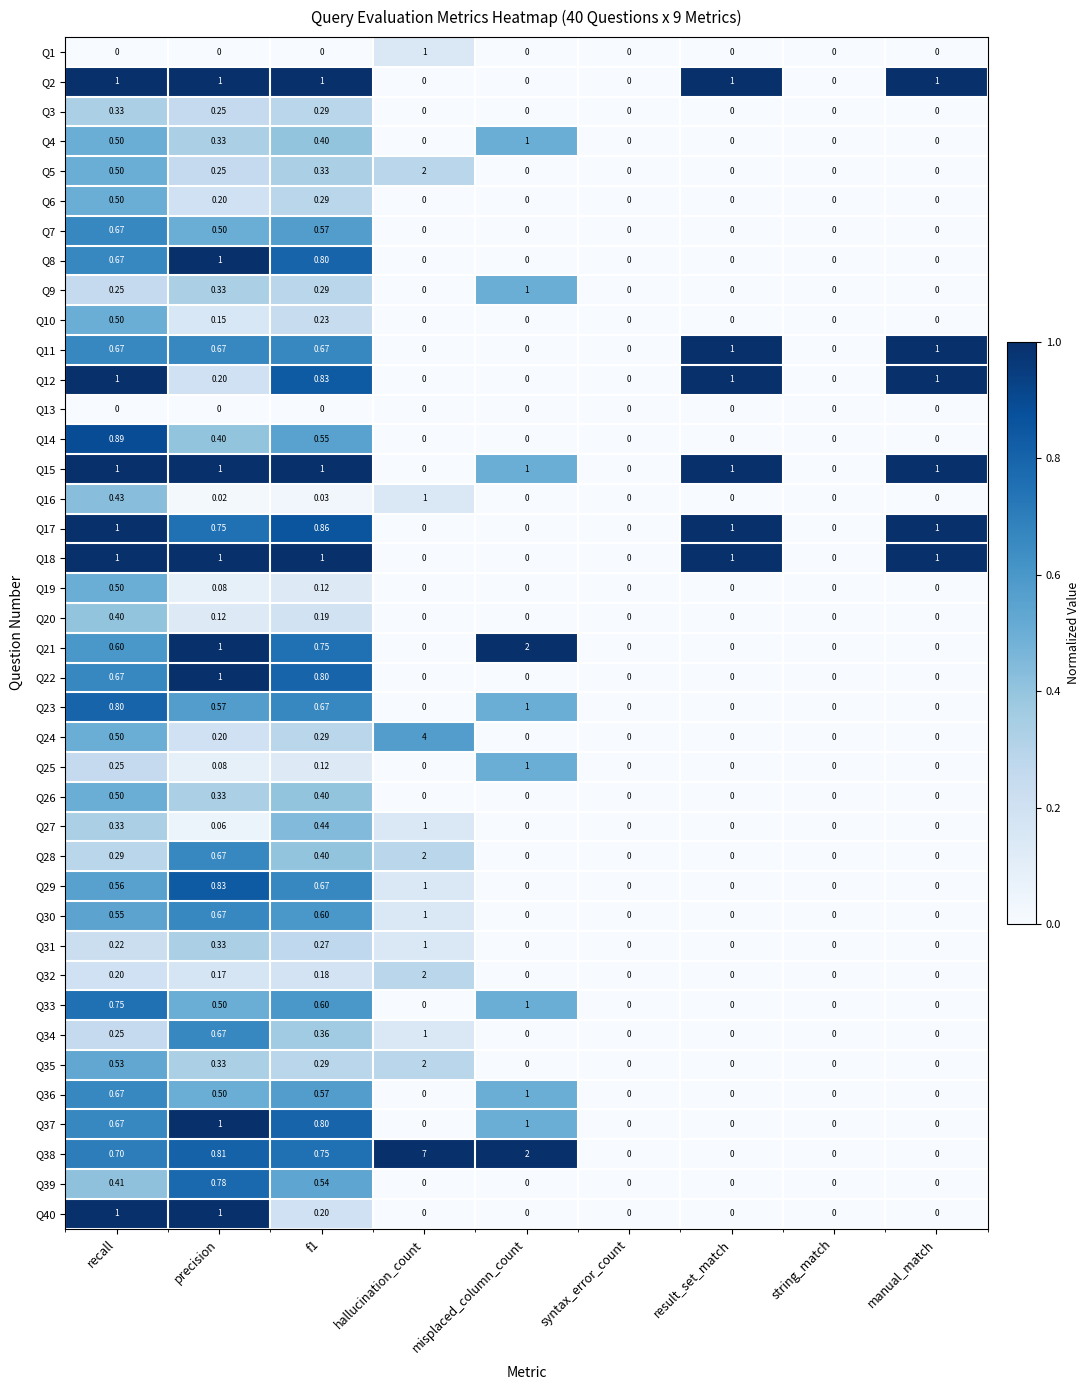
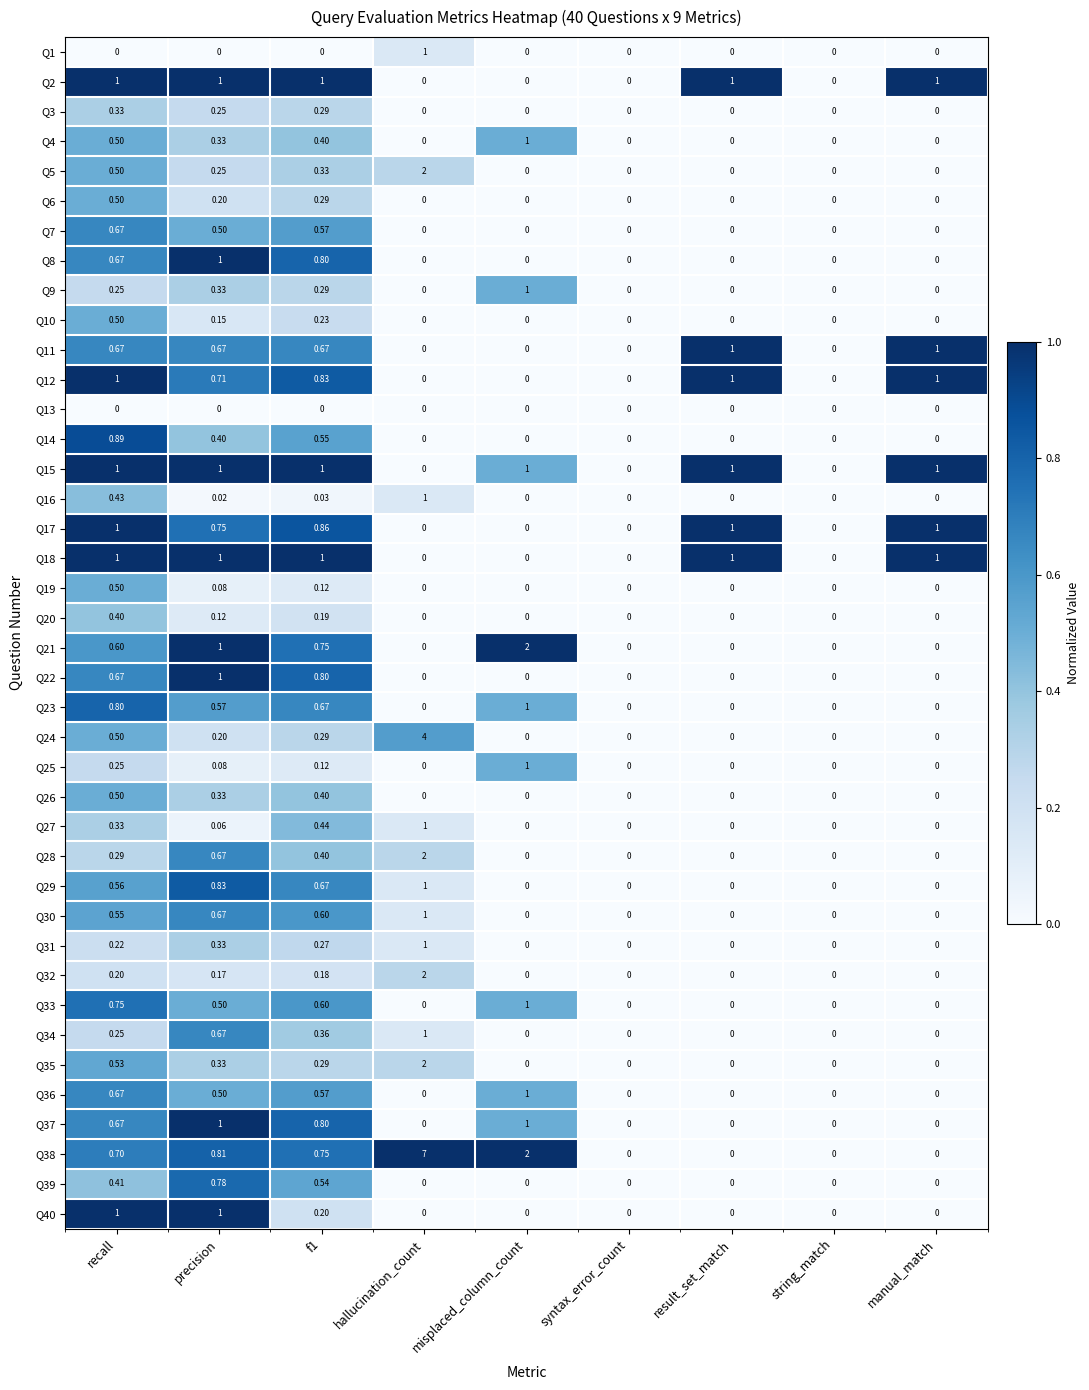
  {
    "Q12": {
      "recall": 1,
-     "precision": 0.20,
+     "precision": 0.71,
      "f1": 0.83,
      "hallucination_count": 0,
      "misplaced_column_count": 0,
      "syntax_error_count": 0,
      "result_set_match": 1,
      "string_match": 0,
      "manual_match": 1
    }
  }
